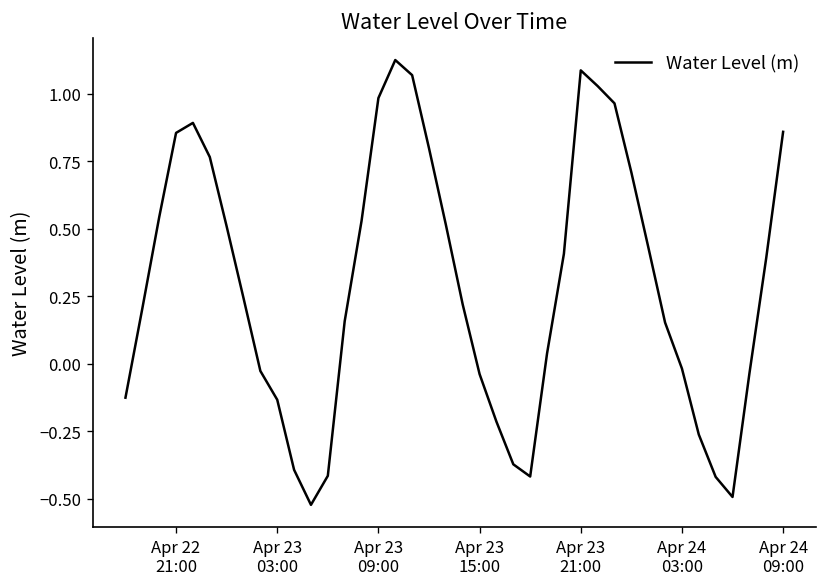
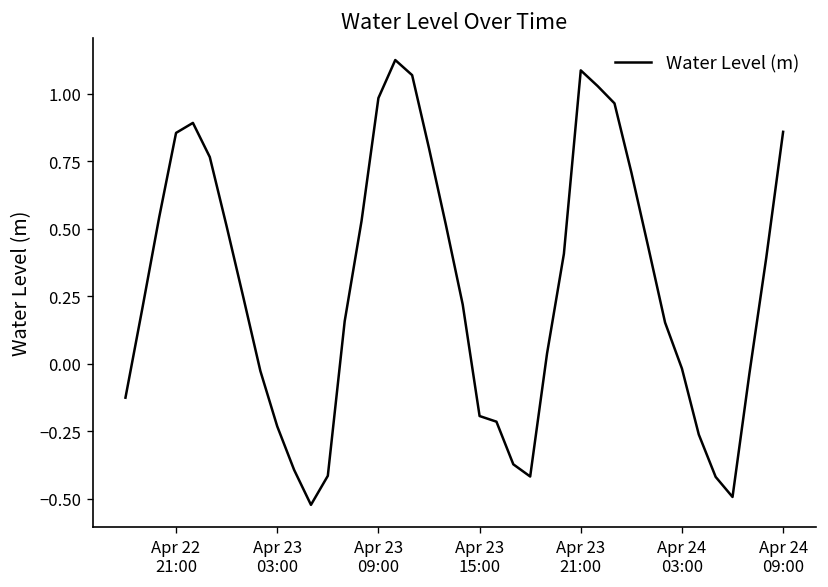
  {
    "Apr 22 21:00": 0.86,
-   "Apr 23 03:00": -0.13,
+   "Apr 23 03:00": -0.23,
    "Apr 23 09:00": 0.98,
-   "Apr 23 15:00": -0.04,
+   "Apr 23 15:00": -0.19,
    "Apr 23 21:00": 1.09,
    "Apr 24 03:00": -0.02,
    "Apr 24 09:00": 0.86
  }
